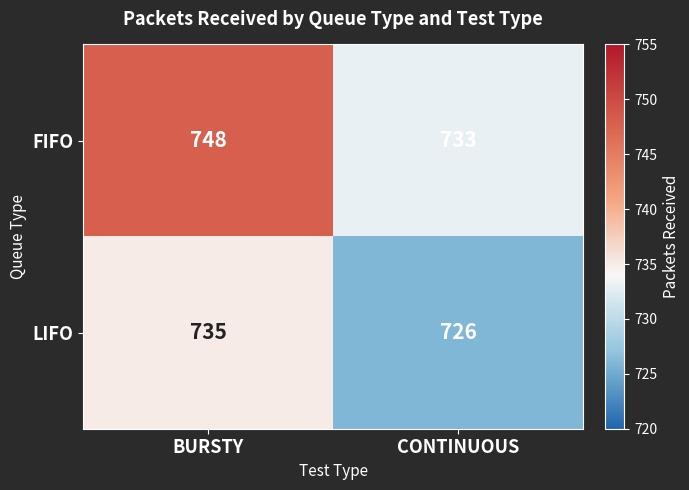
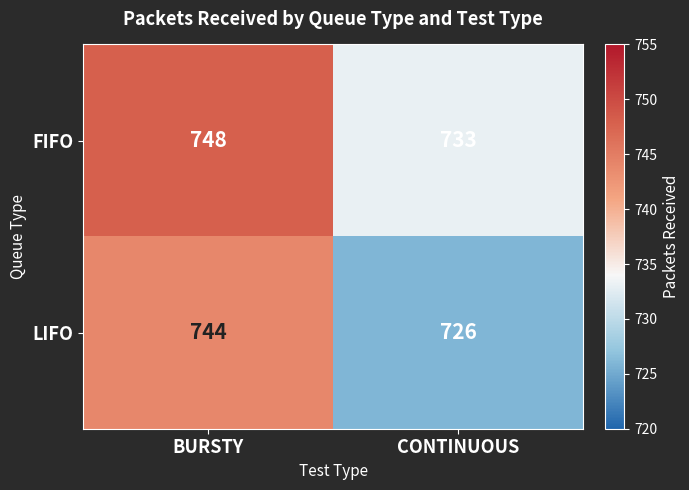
  {
    "FIFO": {
      "BURSTY": 748
    },
    "LIFO": {
-     "BURSTY": 735,
+     "BURSTY": 744,
      "CONTINUOUS": 726
    }
  }
